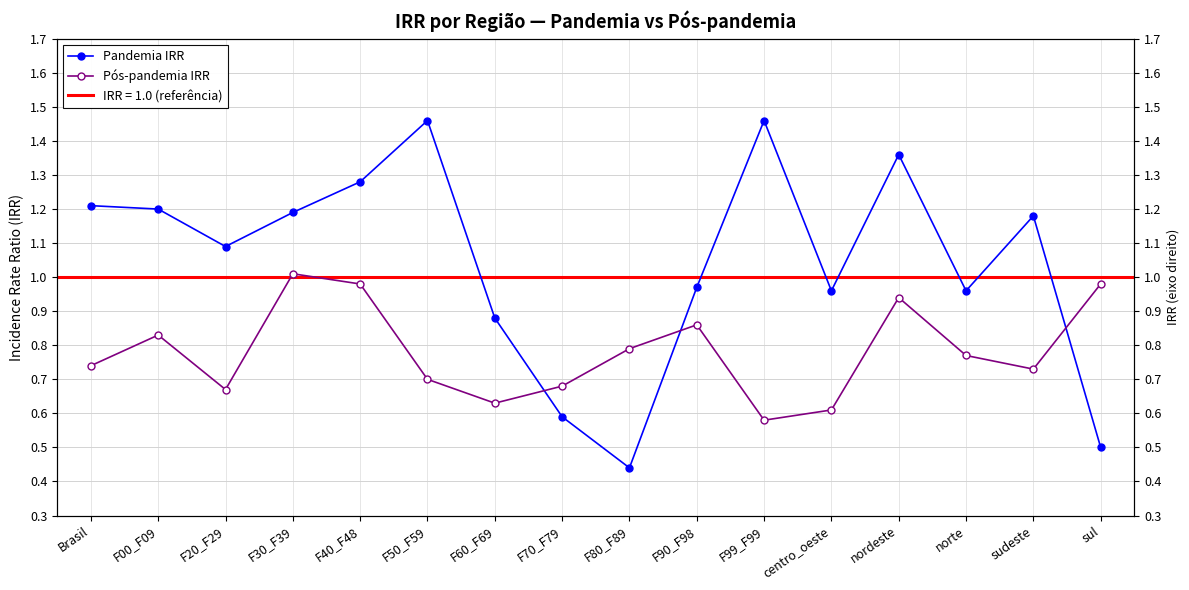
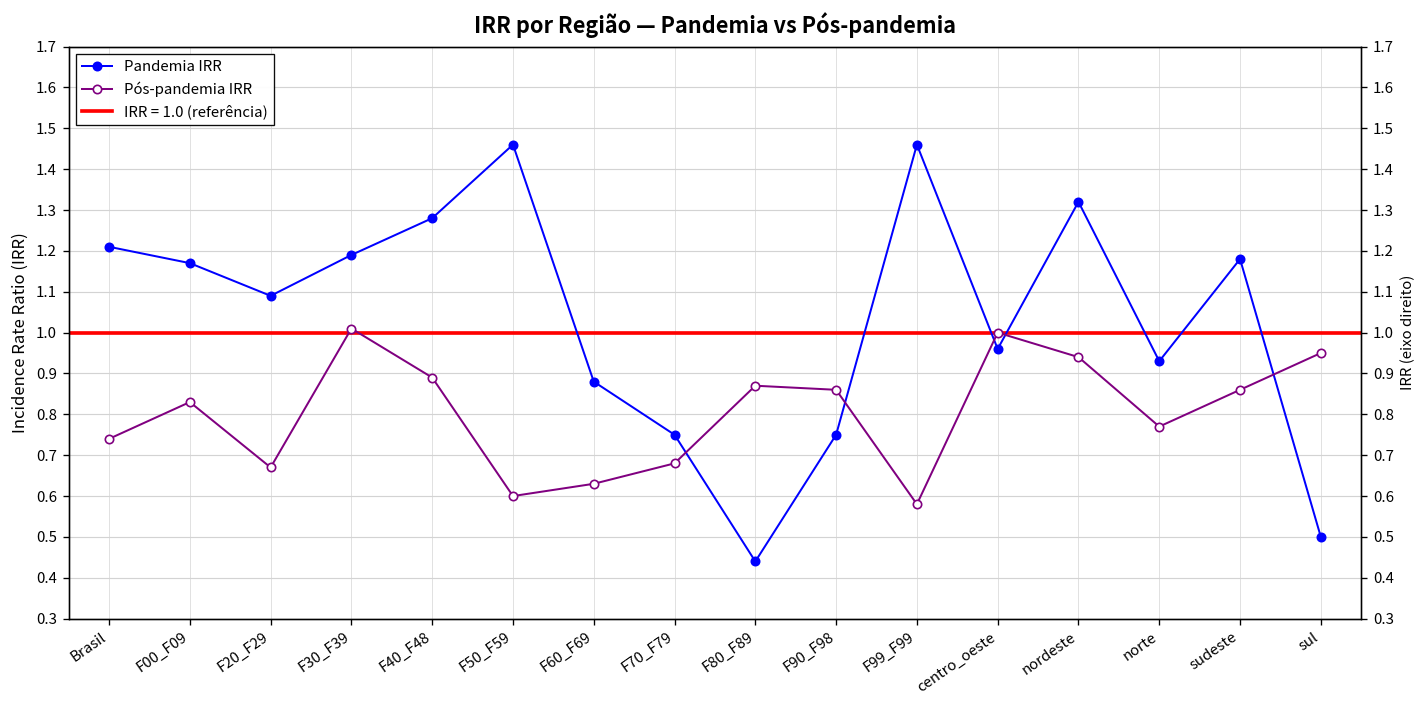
  {
    "Pandemia IRR": {
      "Brasil": 1.21,
-     "F00_F09": 1.20,
+     "F00_F09": 1.17,
      "F20_F29": 1.09,
      "F30_F39": 1.19,
      "F40_F48": 1.28,
      "F50_F59": 1.46,
      "F60_F69": 0.88,
-     "F70_F79": 0.59,
+     "F70_F79": 0.75,
      "F80_F89": 0.44,
-     "F90_F98": 0.97,
+     "F90_F98": 0.75,
      "F99_F99": 1.46,
      "centro_oeste": 0.96,
-     "nordeste": 1.36,
-     "norte": 0.96,
+     "nordeste": 1.32,
+     "norte": 0.93,
      "sudeste": 1.18,
      "sul": 0.50
    },
    "Pós-pandemia IRR": {
      "Brasil": 0.74,
      "F00_F09": 0.83,
      "F20_F29": 0.67,
      "F30_F39": 1.01,
-     "F40_F48": 0.98,
-     "F50_F59": 0.7,
+     "F40_F48": 0.89,
+     "F50_F59": 0.6,
      "F60_F69": 0.63,
      "F70_F79": 0.68,
-     "F80_F89": 0.79,
+     "F80_F89": 0.87,
      "F90_F98": 0.86,
      "F99_F99": 0.58,
-     "centro_oeste": 0.61,
+     "centro_oeste": 1.00,
      "nordeste": 0.94,
      "norte": 0.77,
-     "sudeste": 0.73,
-     "sul": 0.98
+     "sudeste": 0.86,
+     "sul": 0.95
    }
  }
